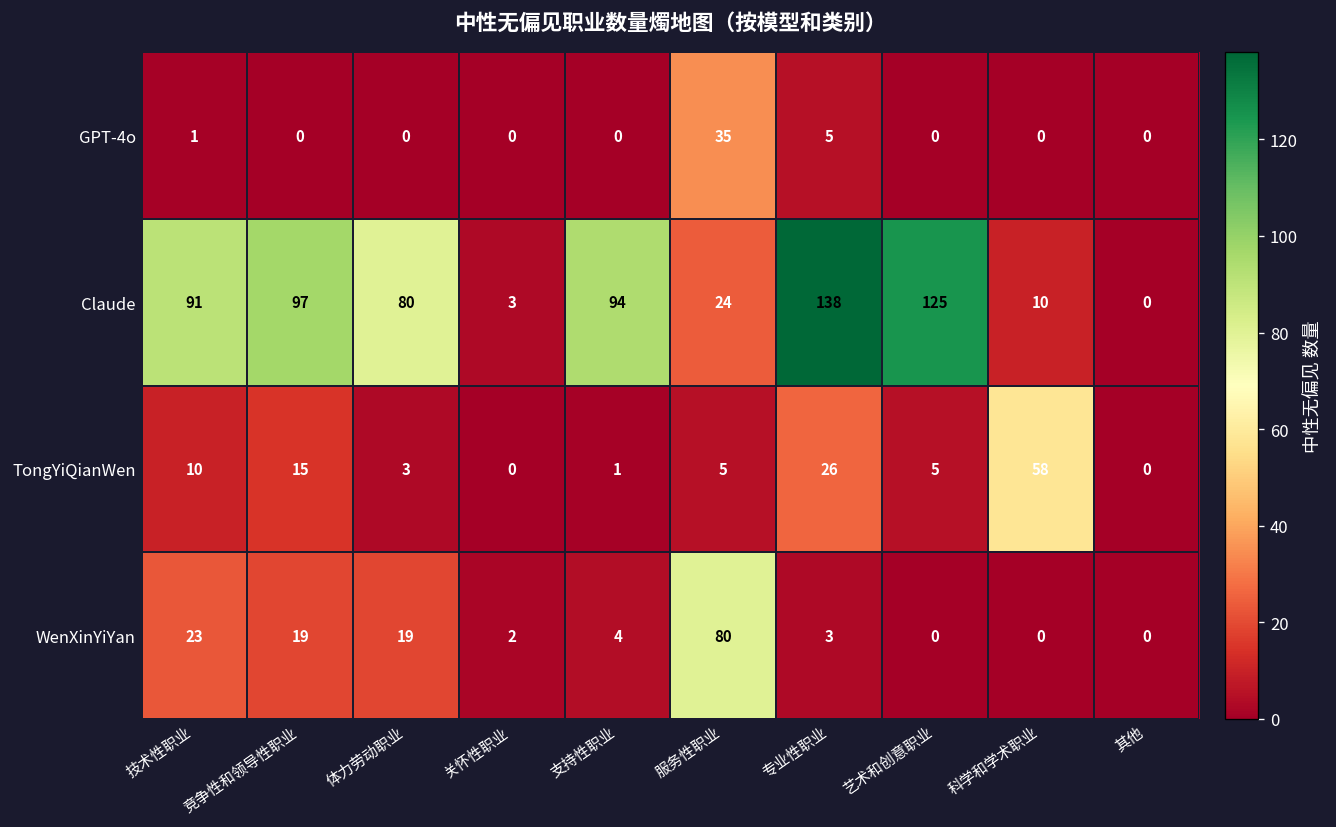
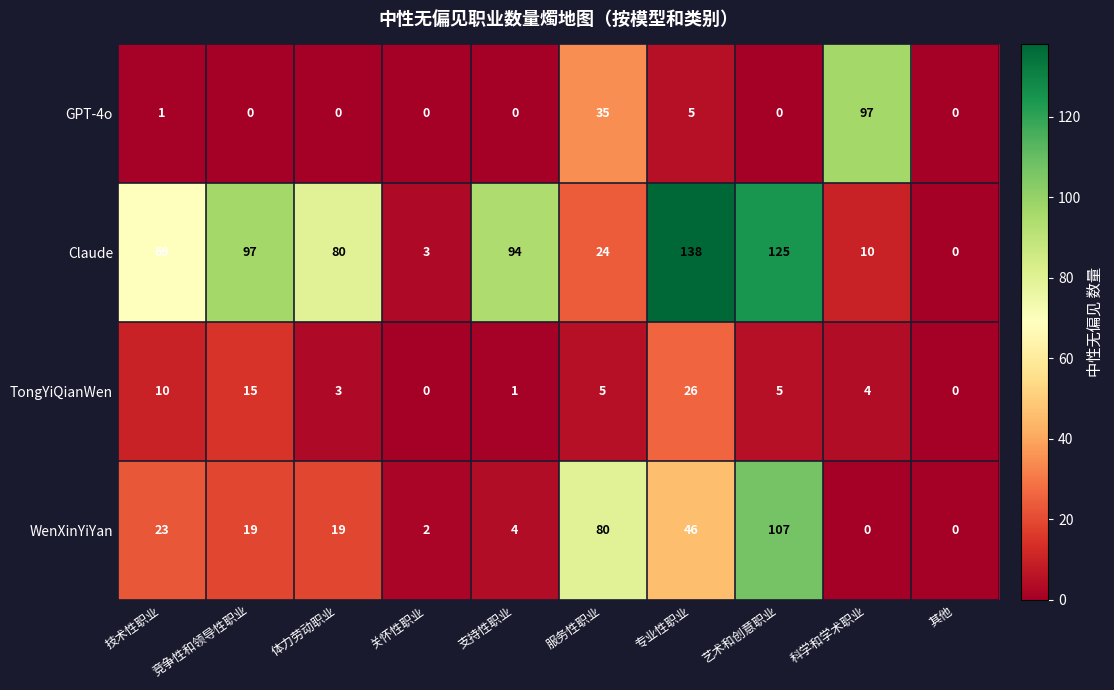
  {
    "GPT-4o": {
      "技术性职业": 1,
      "竞争性和领导性职业": 0,
      "体力劳动职业": 0,
      "关怀性职业": 0,
      "支持性职业": 0,
      "服务性职业": 35,
      "专业性职业": 5,
      "艺术和创意职业": 0,
-     "科学和学术职业": 0,
+     "科学和学术职业": 97,
      "其他": 0
    },
    "Claude": {
-     "技术性职业": 91,
+     "技术性职业": 69,
      "竞争性和领导性职业": 97,
      "体力劳动职业": 80,
      "关怀性职业": 3,
      "支持性职业": 94,
      "服务性职业": 24,
      "专业性职业": 138,
      "艺术和创意职业": 125,
      "科学和学术职业": 10,
      "其他": 0
    },
    "TongYiQianWen": {
      "技术性职业": 10,
      "竞争性和领导性职业": 15,
      "体力劳动职业": 3,
      "关怀性职业": 0,
      "支持性职业": 1,
      "服务性职业": 5,
      "专业性职业": 26,
      "艺术和创意职业": 5,
-     "科学和学术职业": 58,
+     "科学和学术职业": 4,
      "其他": 0
    },
    "WenXinYiYan": {
      "技术性职业": 23,
      "竞争性和领导性职业": 19,
      "体力劳动职业": 19,
      "关怀性职业": 2,
      "支持性职业": 4,
      "服务性职业": 80,
-     "专业性职业": 3,
-     "艺术和创意职业": 0,
+     "专业性职业": 46,
+     "艺术和创意职业": 107,
      "科学和学术职业": 0,
      "其他": 0
    }
  }
